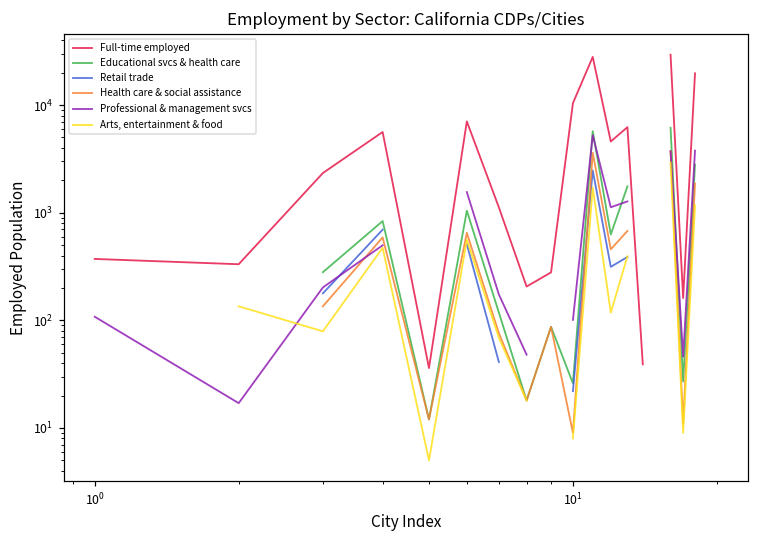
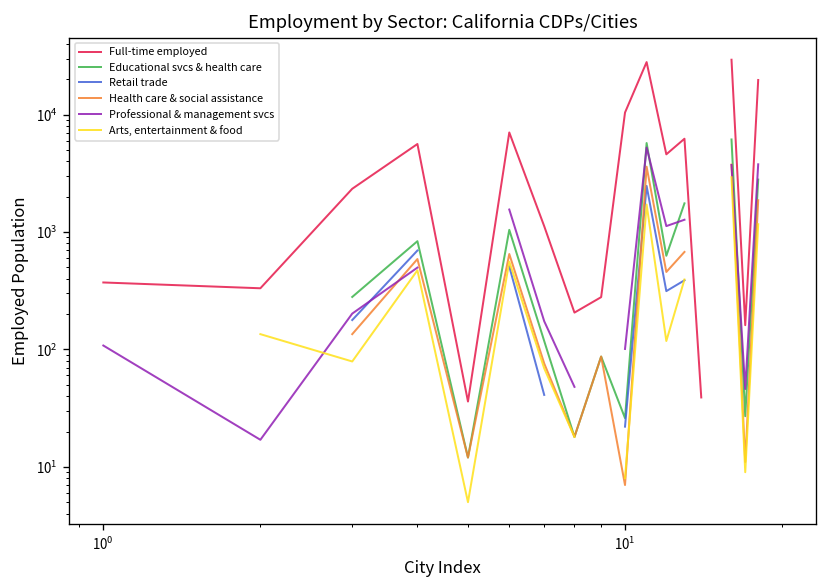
  {
    "Full-time employed": {
      "10^0": 370,
      "10^1": 10000
    },
    "Educational svcs & health care": {
      "10^0": 120,
      "10^1": 26
    },
    "Retail trade": {
      "10^0": 11,
      "10^1": 22
    },
    "Health care & social assistance": {
      "10^0": 30,
-     "10^1": 9
+     "10^1": 7
    },
    "Professional & management svcs": {
      "10^0": 110,
      "10^1": 100
    },
    "Arts, entertainment & food": {
      "10^1": 8
    }
  }
